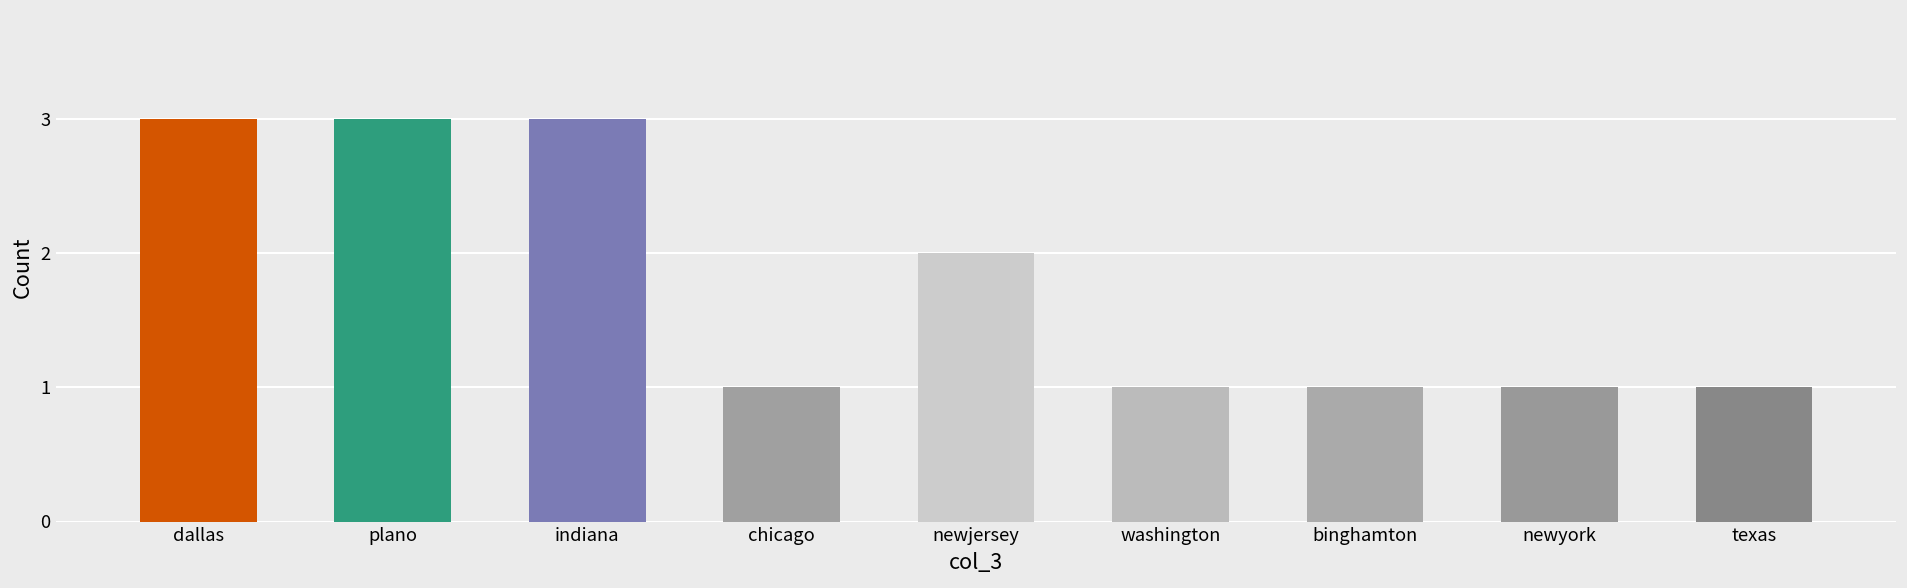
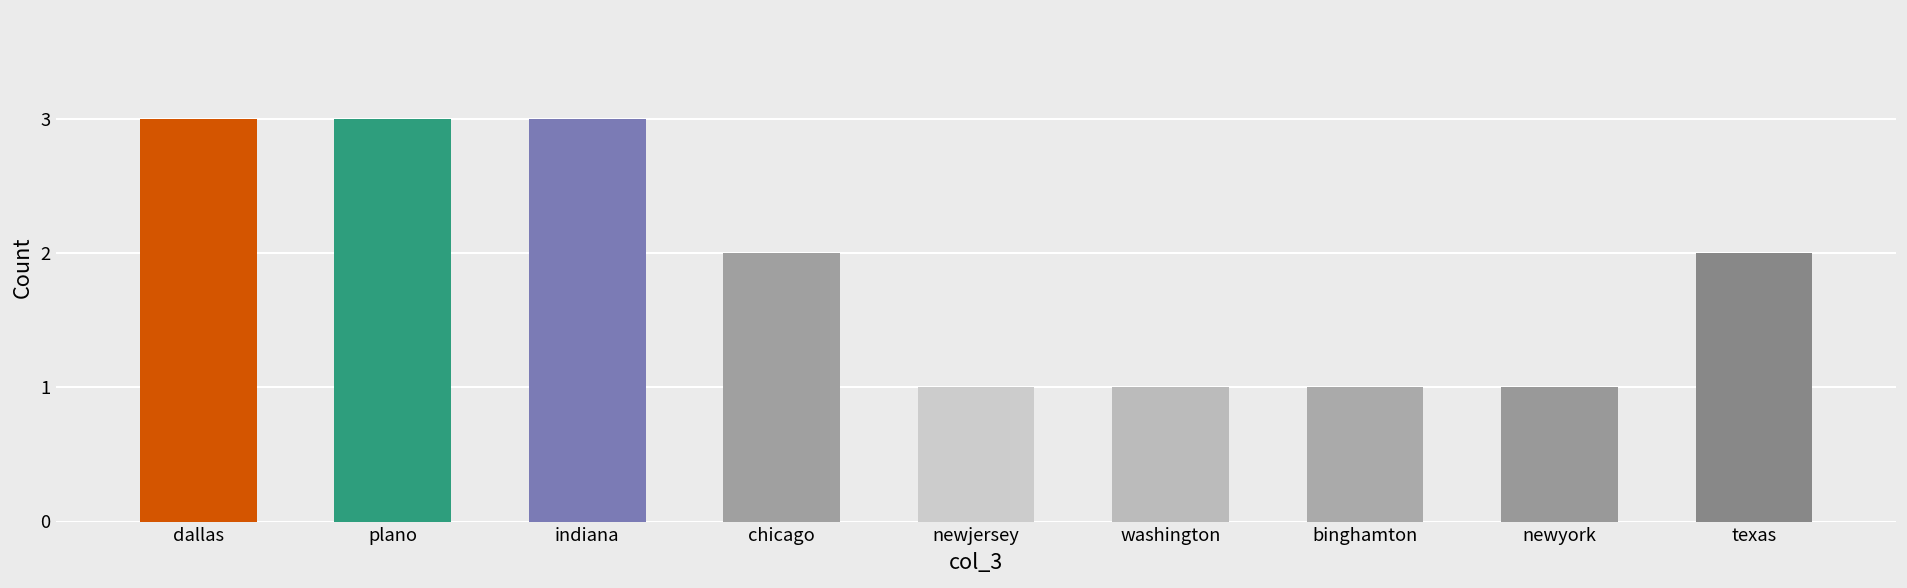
  {
    "dallas": 3,
    "plano": 3,
    "indiana": 3,
-   "chicago": 1,
-   "newjersey": 2,
+   "chicago": 2,
+   "newjersey": 1,
    "washington": 1,
    "binghamton": 1,
    "newyork": 1,
-   "texas": 1
+   "texas": 2
  }
